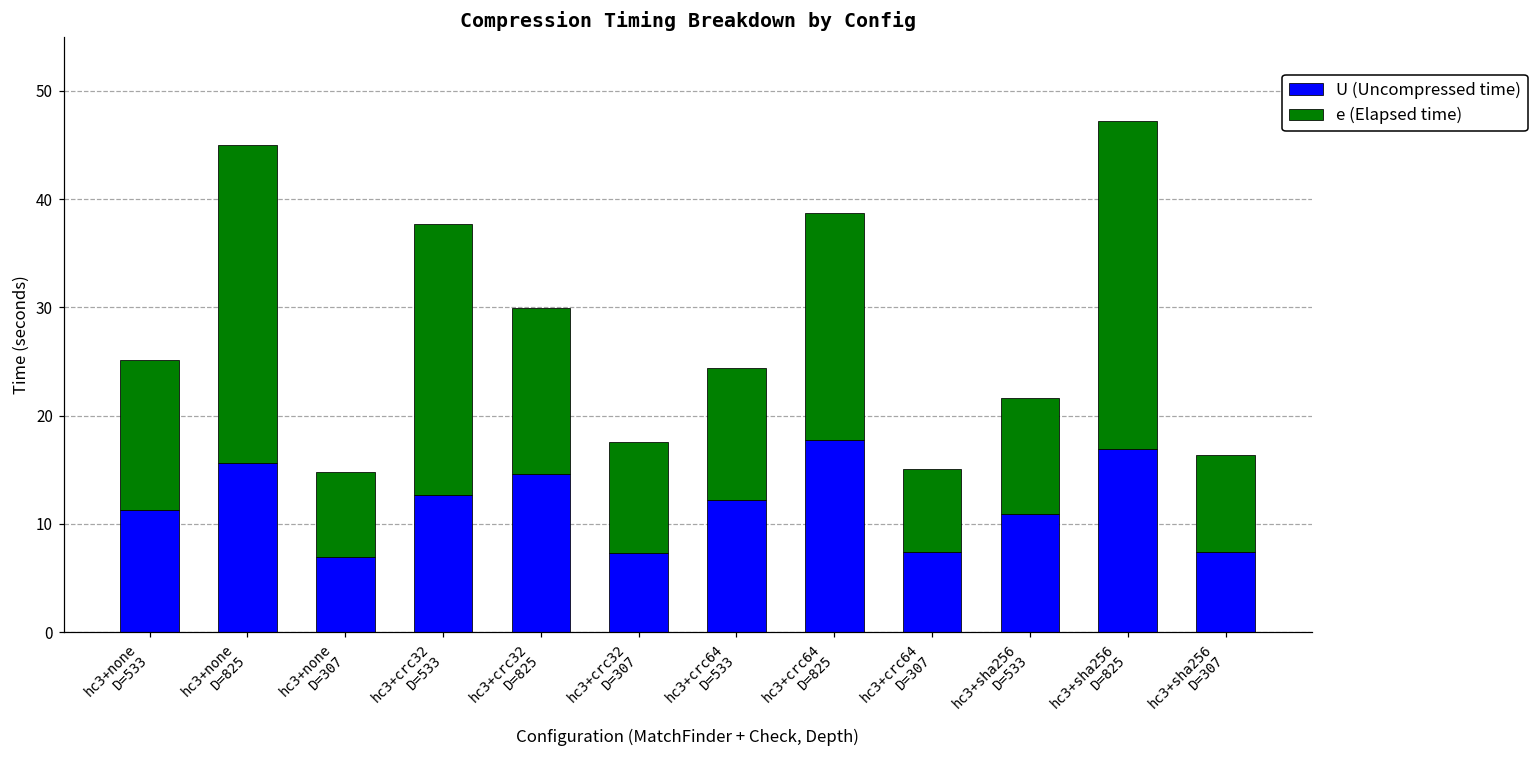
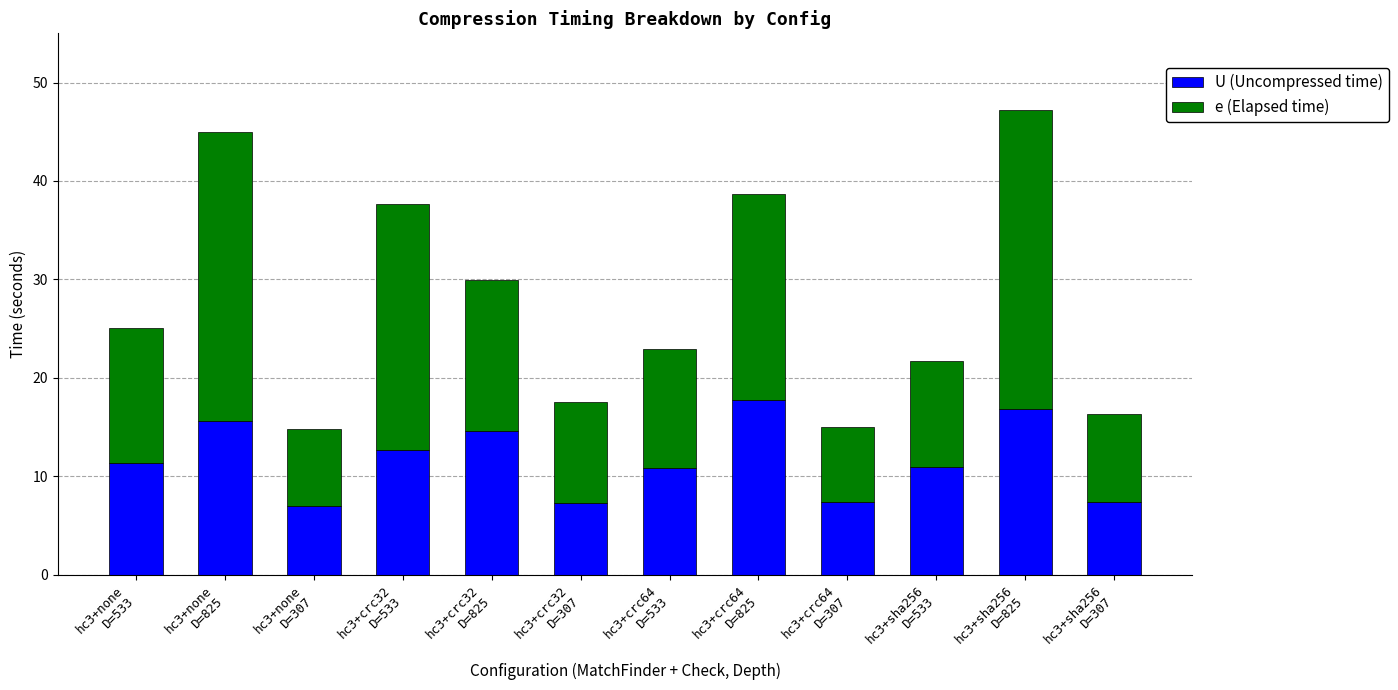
  {
    "U (Uncompressed time)": {
      "hc3+none D=533": 11,
      "hc3+none D=825": 16,
      "hc3+none D=307": 7,
      "hc3+crc32 D=533": 13,
      "hc3+crc32 D=825": 15,
      "hc3+crc32 D=307": 7,
-     "hc3+crc64 D=533": 12,
+     "hc3+crc64 D=533": 11,
      "hc3+crc64 D=825": 18,
      "hc3+crc64 D=307": 7,
      "hc3+sha256 D=533": 11,
      "hc3+sha256 D=825": 17,
      "hc3+sha256 D=307": 7
    },
    "e (Elapsed time)": {
      "hc3+none D=533": 14,
      "hc3+none D=825": 29,
      "hc3+none D=307": 8,
      "hc3+crc32 D=533": 25,
      "hc3+crc32 D=825": 15,
      "hc3+crc32 D=307": 10,
      "hc3+crc64 D=533": 12,
      "hc3+crc64 D=825": 21,
      "hc3+crc64 D=307": 8,
      "hc3+sha256 D=533": 11,
      "hc3+sha256 D=825": 30,
      "hc3+sha256 D=307": 9
    }
  }
